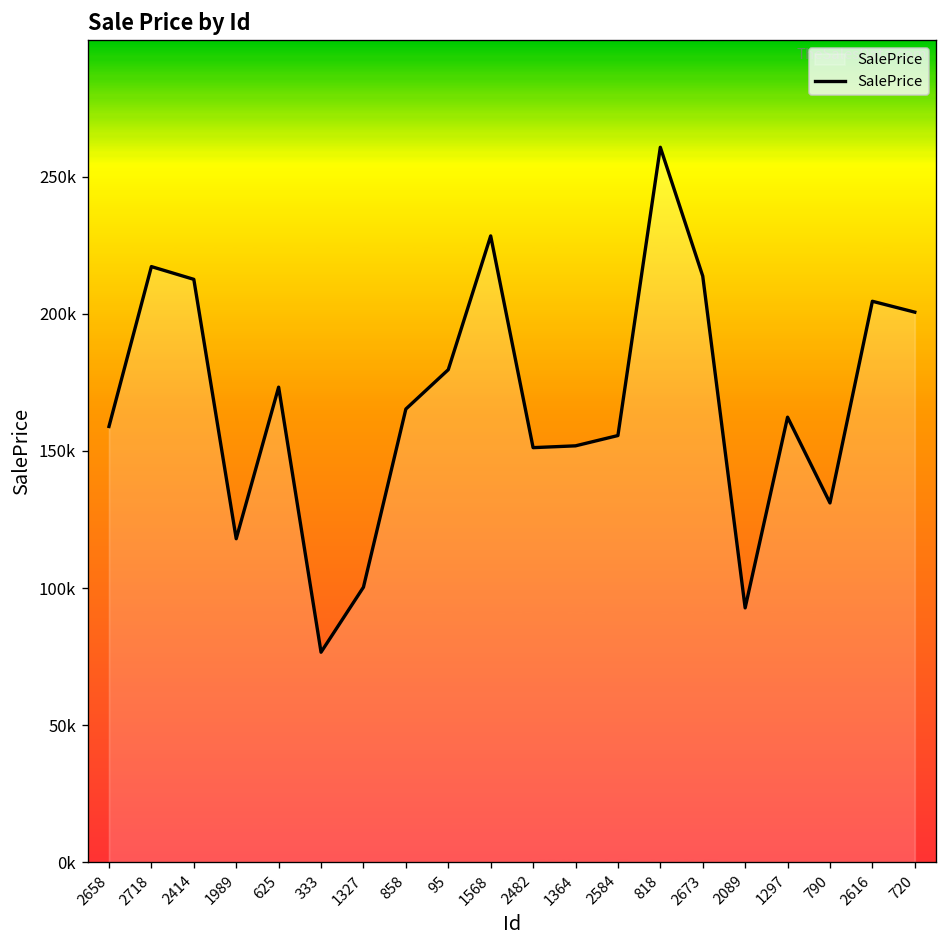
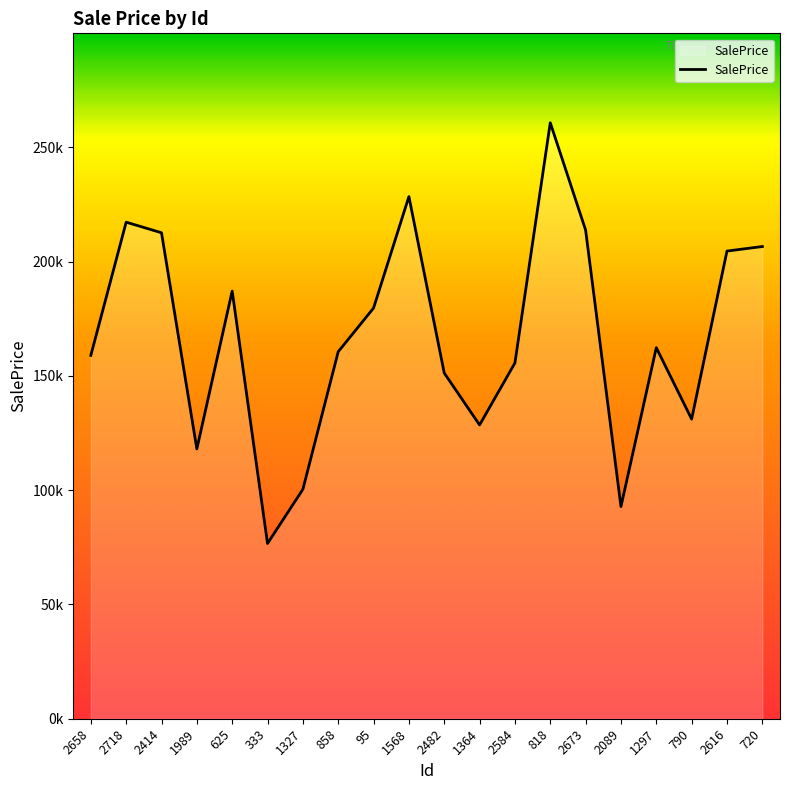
  {
    "2658": 159000,
    "2718": 217000,
    "2414": 213000,
    "1989": 118000,
-   "625": 173000,
+   "625": 187000,
    "333": 77000,
    "1327": 100000,
-   "858": 165000,
+   "858": 161000,
    "95": 180000,
    "1568": 228000,
    "2482": 151000,
-   "1364": 152000,
+   "1364": 129000,
    "2584": 156000,
    "818": 261000,
    "2673": 214000,
    "2089": 93000,
    "1297": 162000,
    "790": 131000,
    "2616": 205000,
-   "720": 201000
+   "720": 207000
  }
